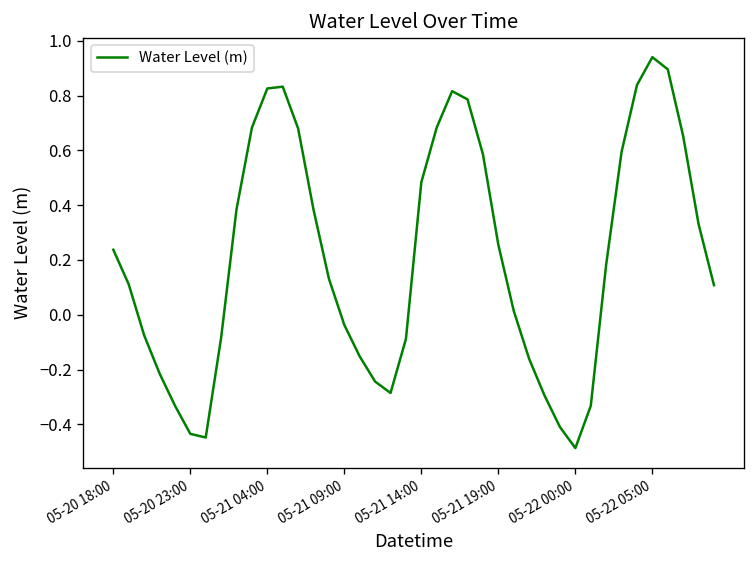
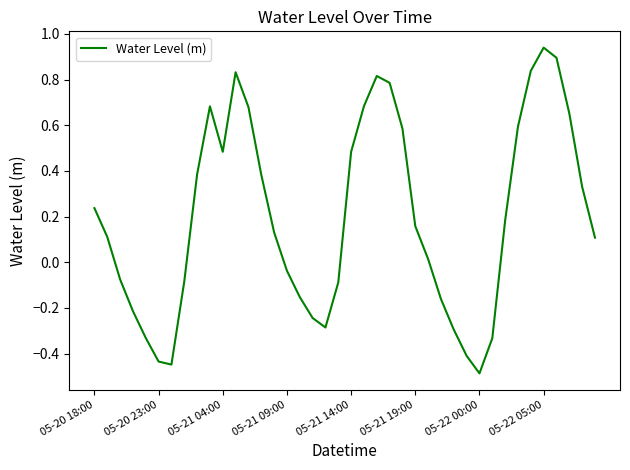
  {
    "05-20 18:00": 0.24,
    "05-20 23:00": -0.43,
-   "05-21 04:00": 0.83,
+   "05-21 04:00": 0.48,
    "05-21 09:00": -0.04,
    "05-21 14:00": 0.48,
-   "05-21 19:00": 0.26,
+   "05-21 19:00": 0.16,
    "05-22 00:00": -0.49,
    "05-22 05:00": 0.94
  }
